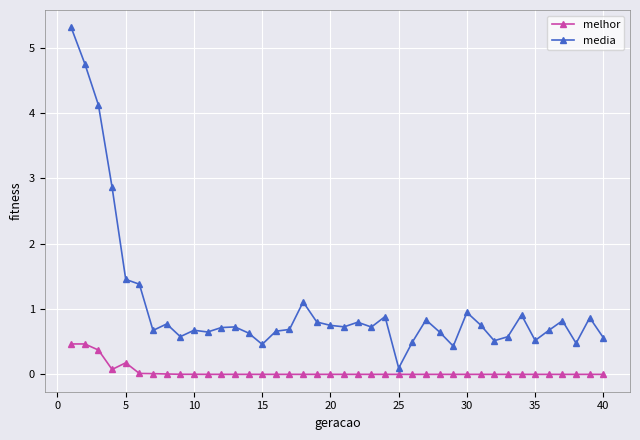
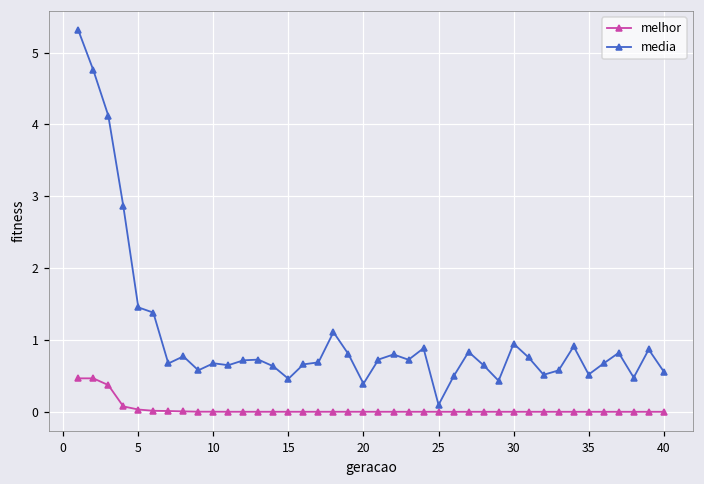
  {
    "melhor": {
-     "5": 0.2,
+     "5": 0.0,
      "10": 0.0,
      "15": 0.0,
      "20": 0.0,
      "25": 0.0,
      "30": 0.0,
      "35": 0.0,
      "40": 0.0
    },
    "media": {
      "5": 1.5,
      "10": 0.7,
      "15": 0.5,
-     "20": 0.8,
+     "20": 0.4,
      "25": 0.1,
      "30": 0.9,
      "35": 0.5,
      "40": 0.6
    }
  }
